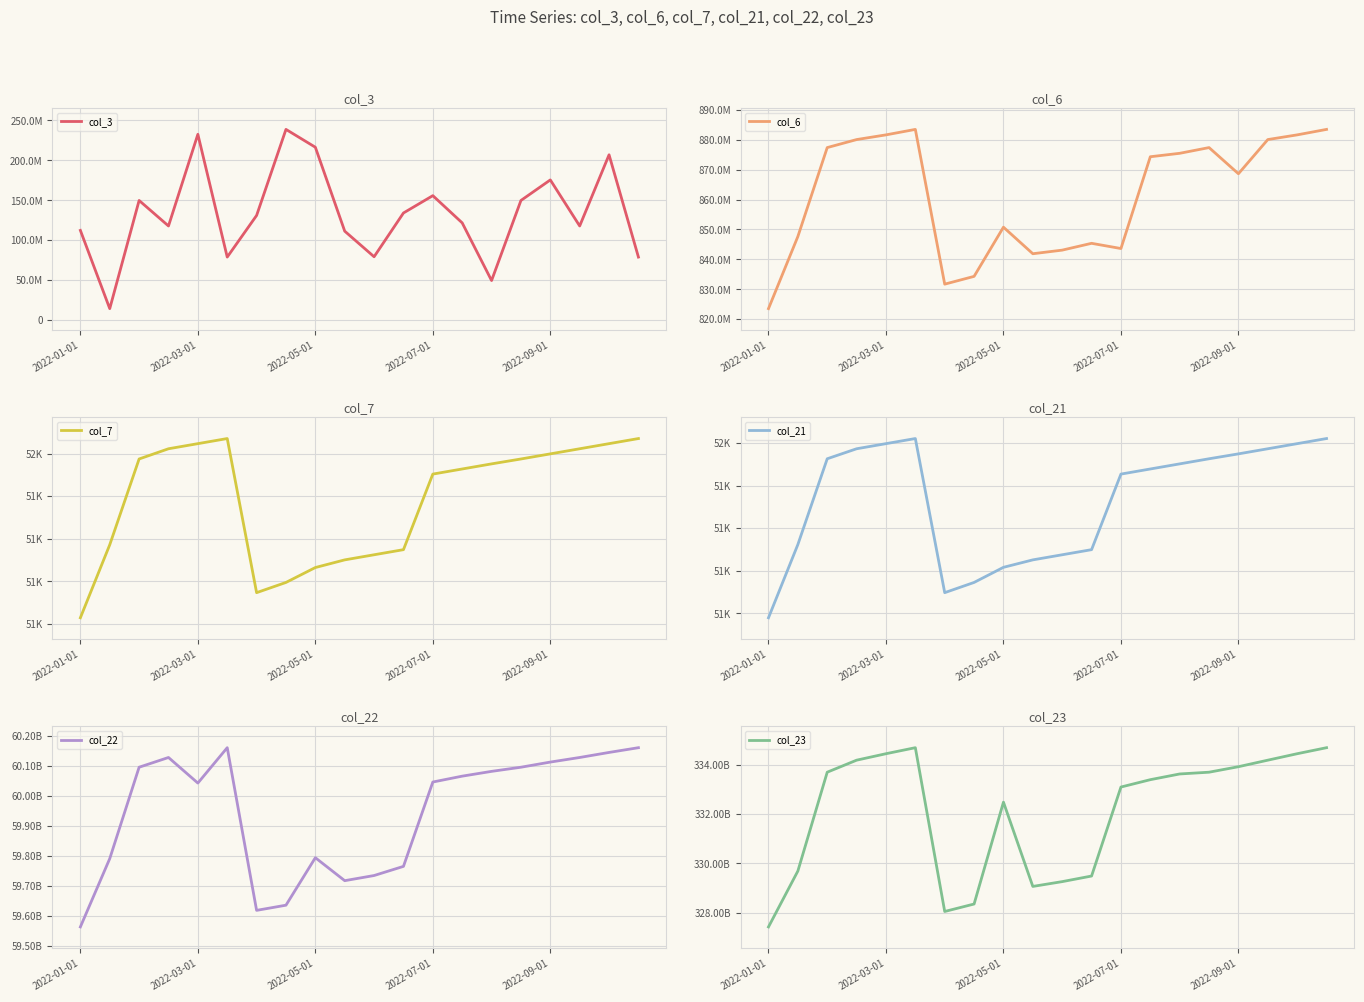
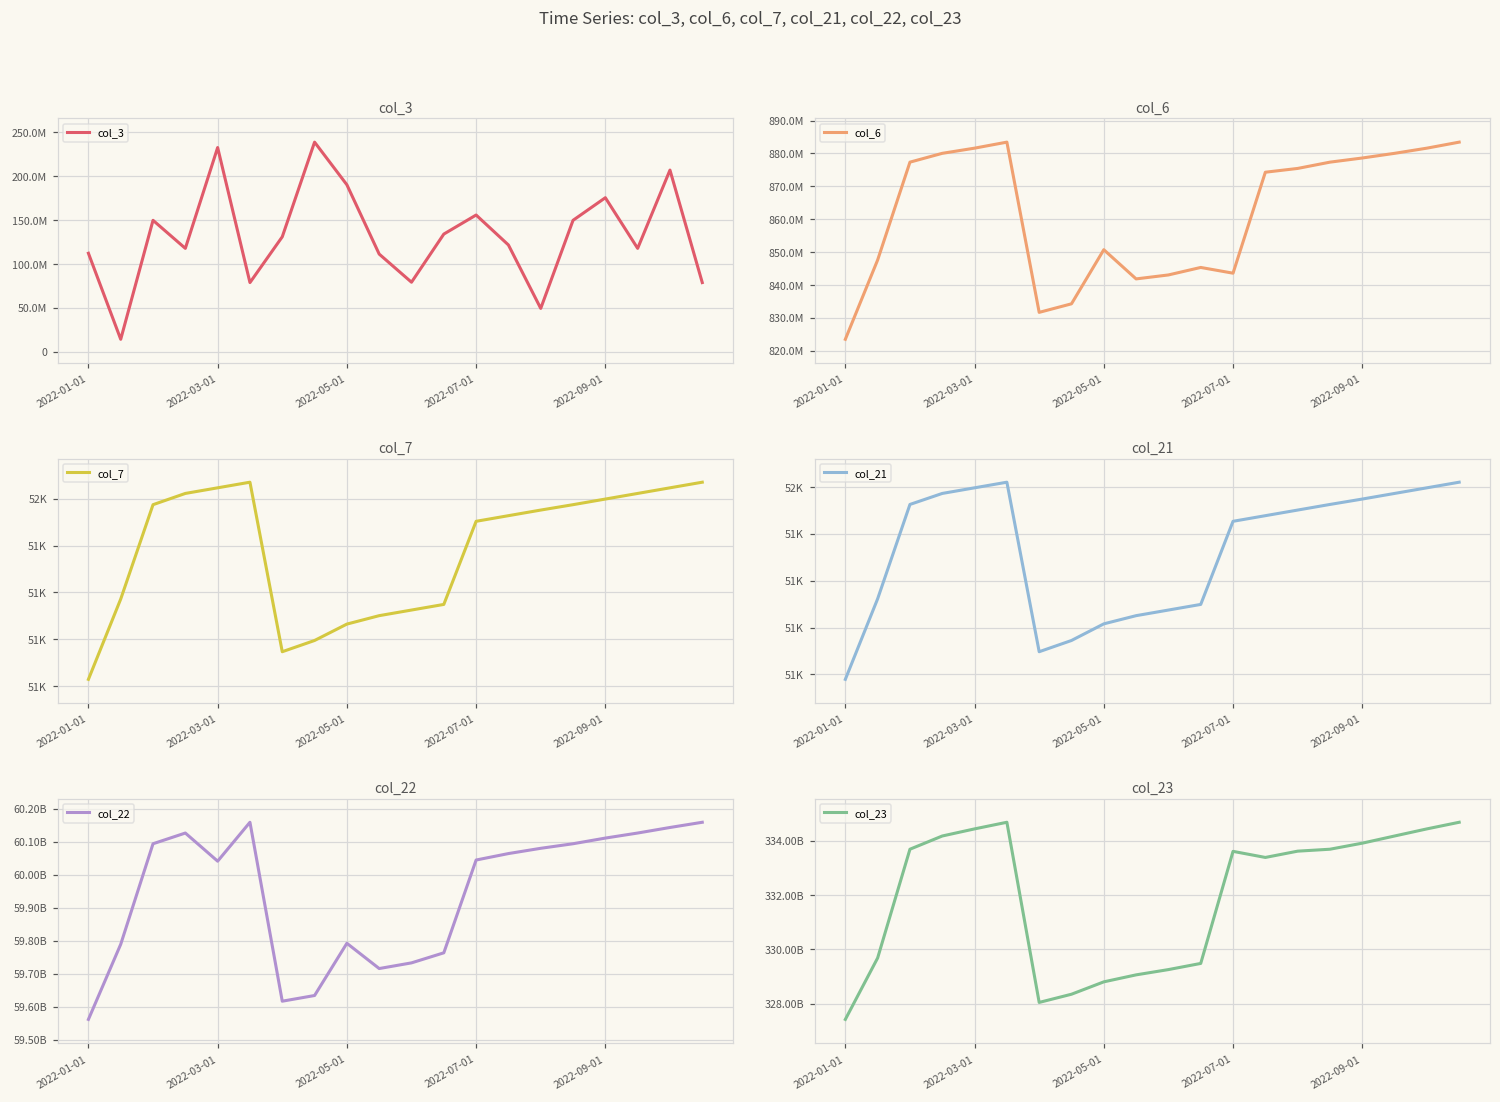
  {
    "col_3": {
      "2022-01-01": 110000000,
      "2022-03-01": 230000000,
-     "2022-05-01": 220000000,
+     "2022-05-01": 190000000,
      "2022-07-01": 160000000,
      "2022-09-01": 180000000
    },
    "col_6": {
      "2022-01-01": 824000000,
      "2022-03-01": 882000000,
      "2022-05-01": 851000000,
      "2022-07-01": 844000000,
-     "2022-09-01": 869000000
+     "2022-09-01": 879000000
    },
    "col_22": {
      "2022-01-01": 59560000000,
      "2022-03-01": 60040000000,
      "2022-05-01": 59790000000,
      "2022-07-01": 60050000000,
      "2022-09-01": 60110000000
    },
    "col_23": {
      "2022-01-01": 327400000000,
      "2022-03-01": 334400000000,
-     "2022-05-01": 332500000000,
-     "2022-07-01": 333100000000,
+     "2022-05-01": 328800000000,
+     "2022-07-01": 333600000000,
      "2022-09-01": 333900000000
    }
  }
